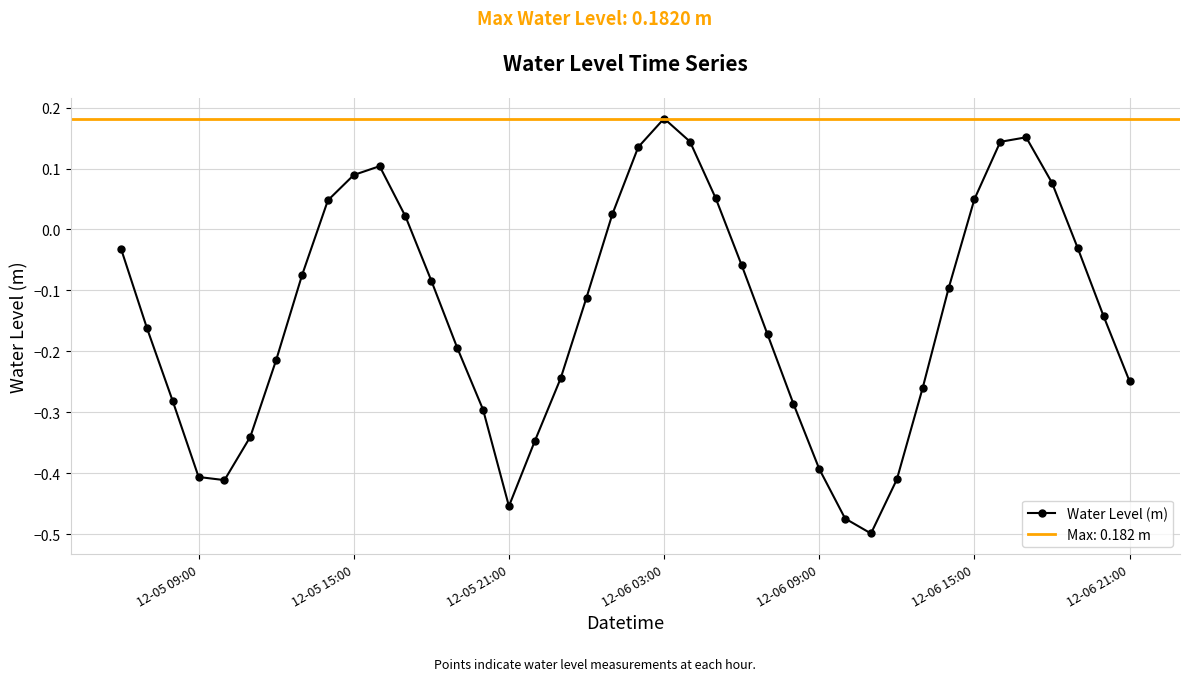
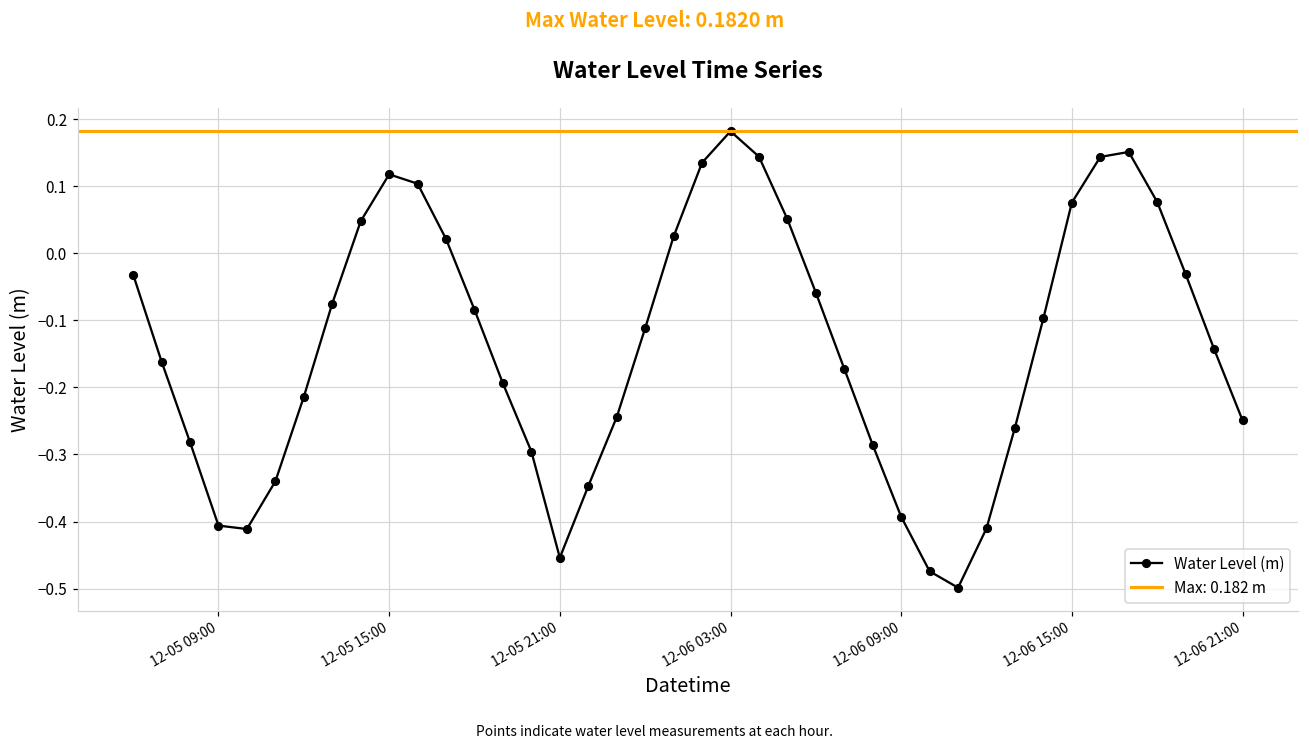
  {
    "12-05 09:00": -0.41,
-   "12-05 15:00": 0.09,
+   "12-05 15:00": 0.12,
    "12-05 21:00": -0.45,
    "12-06 03:00": 0.18,
    "12-06 09:00": -0.39,
-   "12-06 15:00": 0.05,
+   "12-06 15:00": 0.08,
    "12-06 21:00": -0.25
  }
